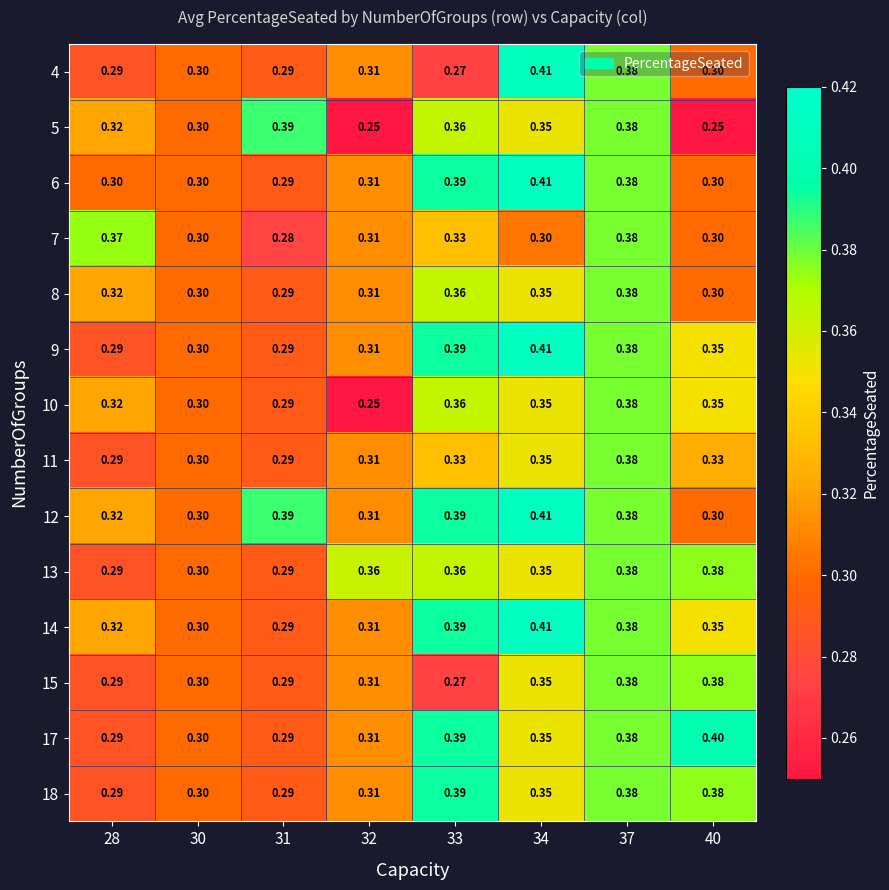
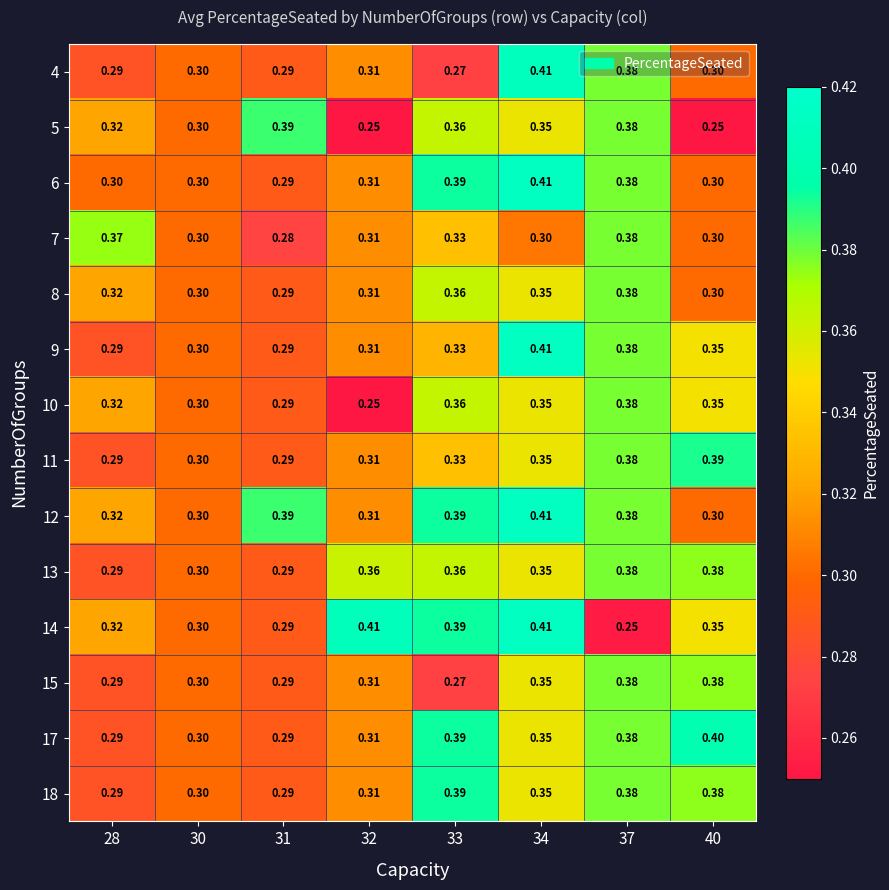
  {
    "4": {
      "28": 0.29,
      "30": 0.30,
      "31": 0.29,
      "32": 0.31,
      "33": 0.27,
      "34": 0.41
    },
    "5": {
      "28": 0.32,
      "30": 0.30,
      "31": 0.39,
      "32": 0.25,
      "33": 0.36,
      "34": 0.35,
      "37": 0.38,
      "40": 0.25
    },
    "6": {
      "28": 0.30,
      "30": 0.30,
      "31": 0.29,
      "32": 0.31,
      "33": 0.39,
      "34": 0.41,
      "37": 0.38,
      "40": 0.30
    },
    "7": {
      "28": 0.37,
      "30": 0.30,
      "31": 0.28,
      "32": 0.31,
      "33": 0.33,
      "34": 0.30,
      "37": 0.38,
      "40": 0.30
    },
    "8": {
      "28": 0.32,
      "30": 0.30,
      "31": 0.29,
      "32": 0.31,
      "33": 0.36,
      "34": 0.35,
      "37": 0.38,
      "40": 0.30
    },
    "9": {
      "28": 0.29,
      "30": 0.30,
      "31": 0.29,
      "32": 0.31,
-     "33": 0.39,
+     "33": 0.33,
      "34": 0.41,
      "37": 0.38,
      "40": 0.35
    },
    "10": {
      "28": 0.32,
      "30": 0.30,
      "31": 0.29,
      "32": 0.25,
      "33": 0.36,
      "34": 0.35,
      "37": 0.38,
      "40": 0.35
    },
    "11": {
      "28": 0.29,
      "30": 0.30,
      "31": 0.29,
      "32": 0.31,
      "33": 0.33,
      "34": 0.35,
      "37": 0.38,
-     "40": 0.33
+     "40": 0.39
    },
    "12": {
      "28": 0.32,
      "30": 0.30,
      "31": 0.39,
      "32": 0.31,
      "33": 0.39,
      "34": 0.41,
      "37": 0.38,
      "40": 0.30
    },
    "13": {
      "28": 0.29,
      "30": 0.30,
      "31": 0.29,
      "32": 0.36,
      "33": 0.36,
      "34": 0.35,
      "37": 0.38,
      "40": 0.38
    },
    "14": {
      "28": 0.32,
      "30": 0.30,
      "31": 0.29,
-     "32": 0.31,
+     "32": 0.41,
      "33": 0.39,
      "34": 0.41,
-     "37": 0.38,
+     "37": 0.25,
      "40": 0.35
    },
    "15": {
      "28": 0.29,
      "30": 0.30,
      "31": 0.29,
      "32": 0.31,
      "33": 0.27,
      "34": 0.35,
      "37": 0.38,
      "40": 0.38
    },
    "17": {
      "28": 0.29,
      "30": 0.30,
      "31": 0.29,
      "32": 0.31,
      "33": 0.39,
      "34": 0.35,
      "37": 0.38,
      "40": 0.40
    },
    "18": {
      "28": 0.29,
      "30": 0.30,
      "31": 0.29,
      "32": 0.31,
      "33": 0.39,
      "34": 0.35,
      "37": 0.38,
      "40": 0.38
    }
  }
